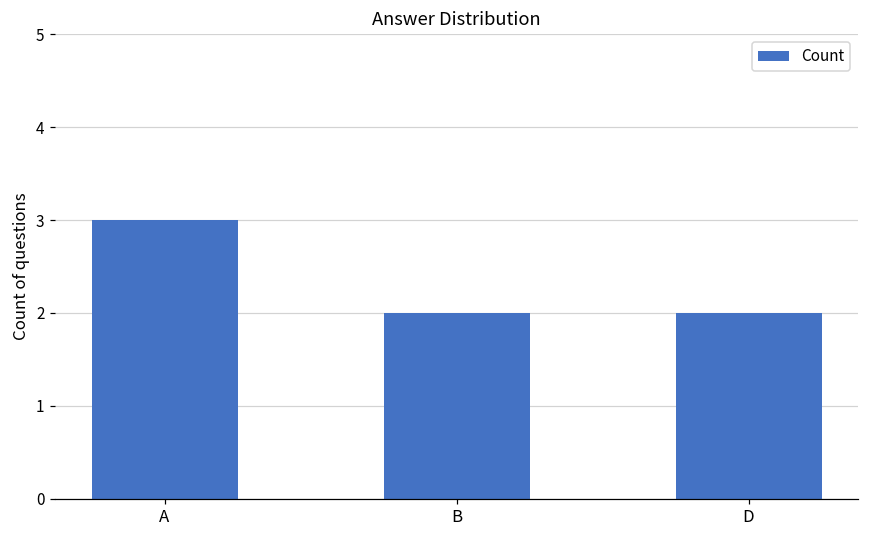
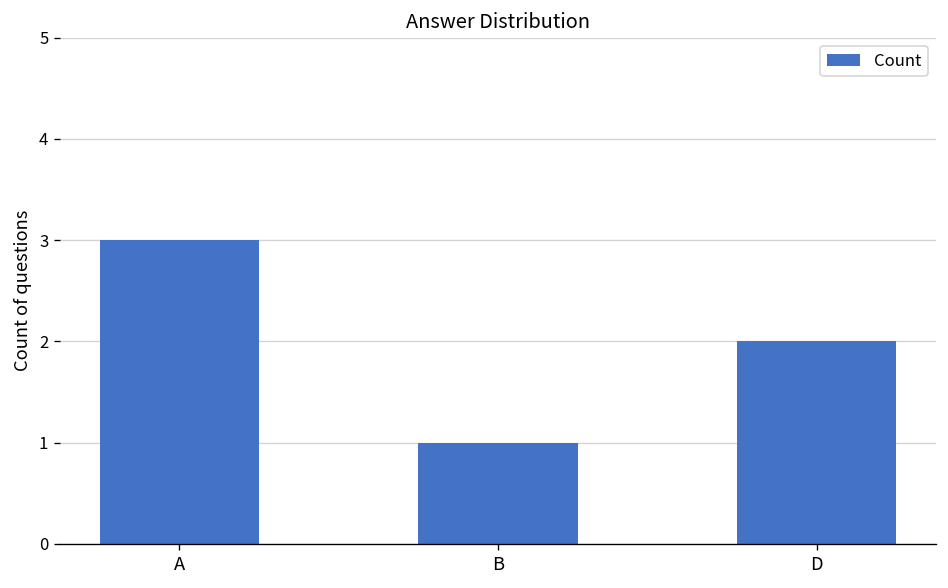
  {
    "A": 3,
-   "B": 2,
+   "B": 1,
    "D": 2
  }
